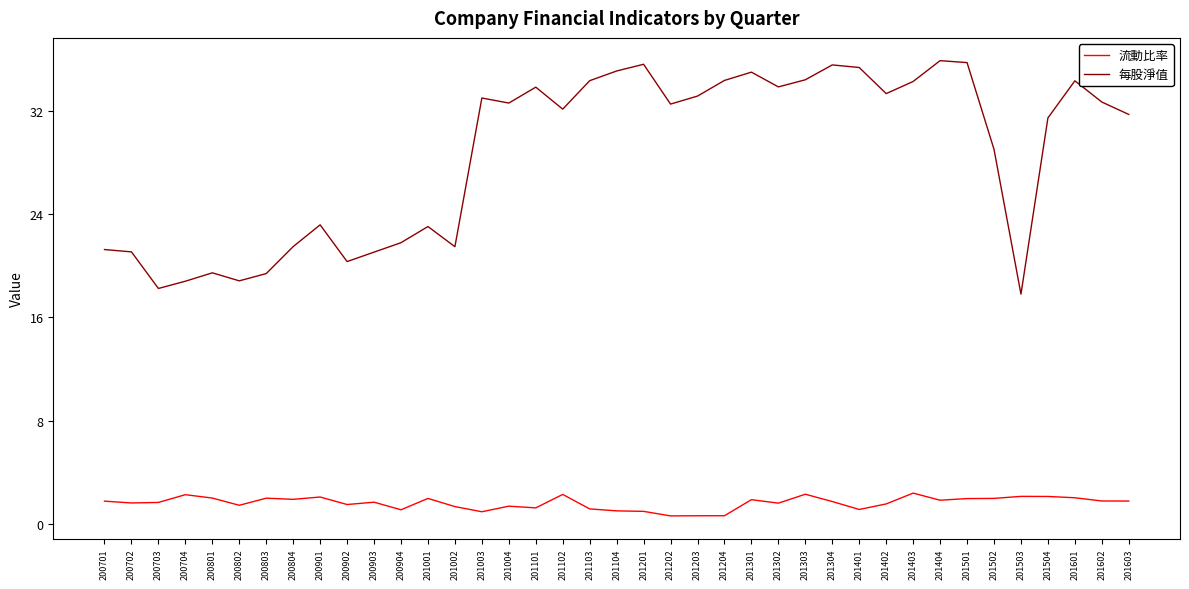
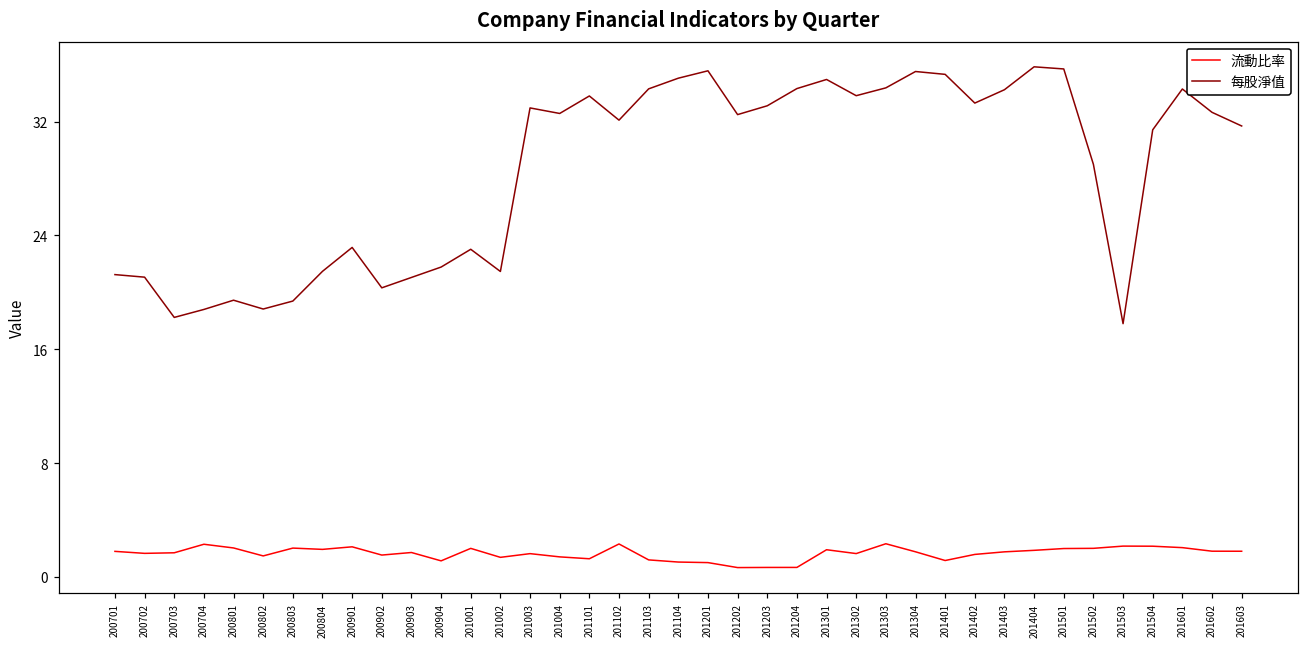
  {
    "流動比率": {
      "200701": 1.8,
      "200702": 1.7,
      "200703": 1.7,
      "200704": 2.3,
      "200801": 2.0,
      "200802": 1.5,
      "200803": 2.0,
      "200804": 1.9,
      "200901": 2.1,
      "200902": 1.5,
      "200903": 1.7,
      "200904": 1.1,
      "201001": 2.0,
      "201002": 1.4,
-     "201003": 1.0,
+     "201003": 1.6,
      "201004": 1.4,
      "201101": 1.3,
      "201102": 2.3,
      "201103": 1.2,
      "201104": 1.0,
      "201201": 1.0,
      "201202": 0.7,
      "201203": 0.7,
      "201204": 0.7,
      "201301": 1.9,
      "201302": 1.6,
      "201303": 2.3,
      "201304": 1.8,
      "201401": 1.1,
      "201402": 1.6,
-     "201403": 2.4,
+     "201403": 1.8,
      "201404": 1.9,
      "201501": 2.0,
      "201502": 2.0,
      "201503": 2.2,
      "201504": 2.2,
      "201601": 2.1,
      "201602": 1.8,
      "201603": 1.8
    },
    "每股淨值": {
      "200701": 21.3,
      "200702": 21.1,
      "200703": 18.2,
      "200704": 18.8,
      "200801": 19.5,
      "200802": 18.8,
      "200803": 19.4,
      "200804": 21.5,
      "200901": 23.2,
      "200902": 20.3,
      "200903": 21.1,
      "200904": 21.8,
      "201001": 23.0,
      "201002": 21.5,
      "201003": 33.0,
      "201004": 32.6,
      "201101": 33.8,
      "201102": 32.1,
      "201103": 34.3,
      "201104": 35.1,
      "201201": 35.6,
      "201202": 32.5,
      "201203": 33.1,
      "201204": 34.3,
      "201301": 35.0,
      "201302": 33.8,
      "201303": 34.4,
      "201304": 35.5,
      "201401": 35.3,
      "201402": 33.3,
      "201403": 34.3,
      "201404": 35.9,
      "201501": 35.7,
      "201502": 29.0,
      "201503": 17.8,
      "201504": 31.4,
      "201601": 34.3,
      "201602": 32.7,
      "201603": 31.7
    }
  }
